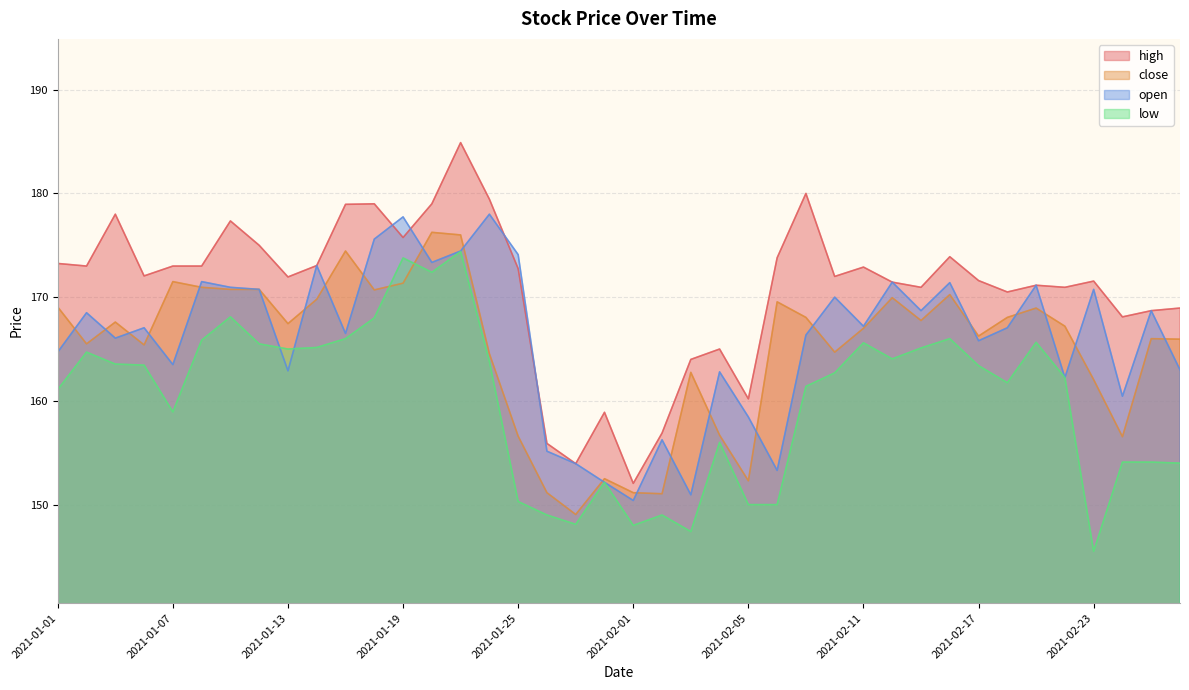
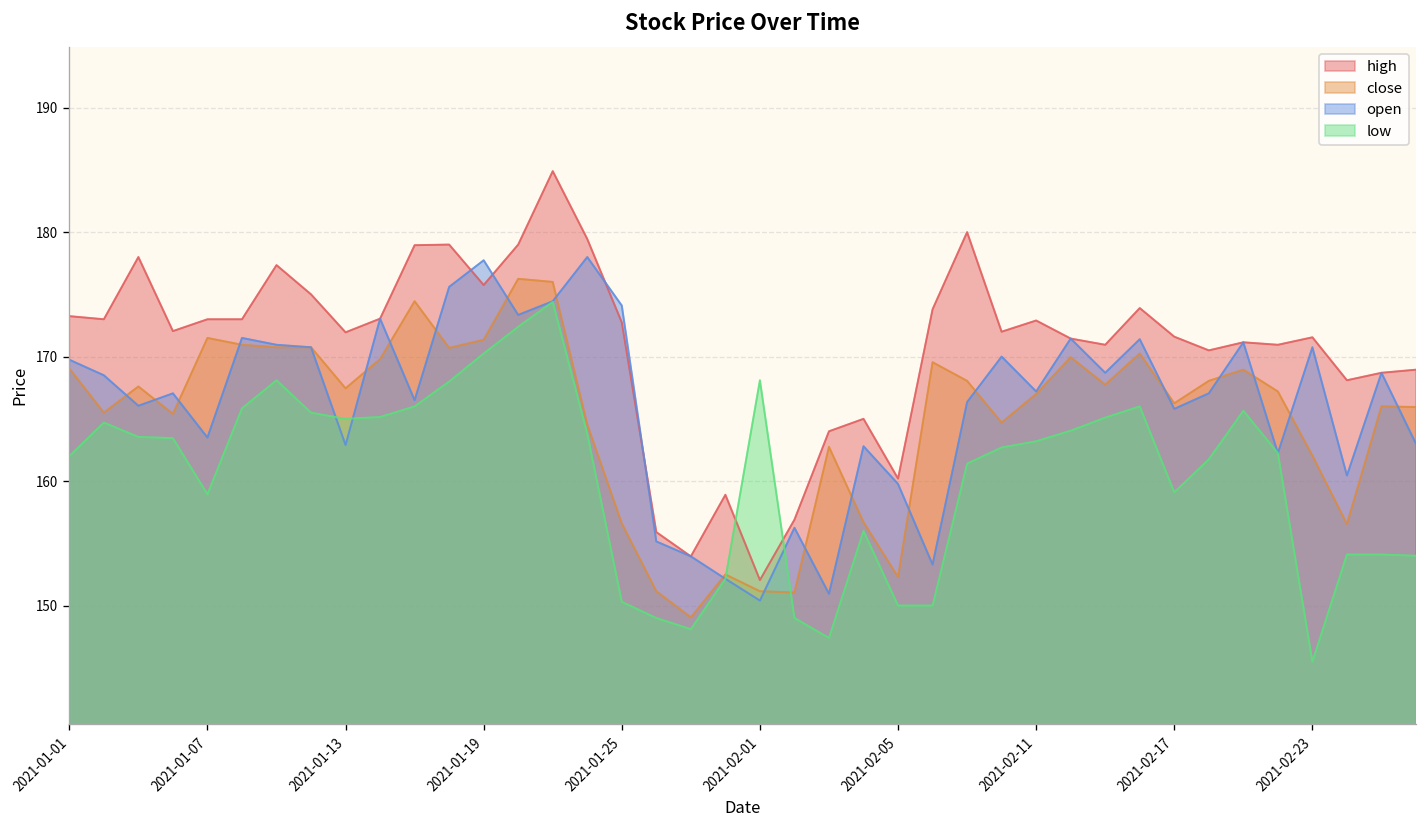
  {
    "open": {
-     "2021-01-01": 164.7,
+     "2021-01-01": 169.8,
      "2021-01-07": 163.5,
      "2021-01-13": 162.9,
      "2021-01-19": 177.7,
      "2021-01-25": 174.1,
      "2021-02-01": 150.4,
-     "2021-02-05": 158.5,
+     "2021-02-05": 159.8,
      "2021-02-17": 165.8,
      "2021-02-23": 170.8
    },
    "low": {
-     "2021-01-01": 161.1,
+     "2021-01-01": 162.0,
      "2021-01-07": 158.9,
      "2021-01-13": 165.0,
-     "2021-01-19": 173.8,
+     "2021-01-19": 170.3,
      "2021-01-25": 150.3,
-     "2021-02-01": 148.0,
+     "2021-02-01": 168.1,
      "2021-02-05": 150.0,
-     "2021-02-11": 165.6,
-     "2021-02-17": 163.4,
+     "2021-02-11": 163.2,
+     "2021-02-17": 159.1,
      "2021-02-23": 145.5
    }
  }
